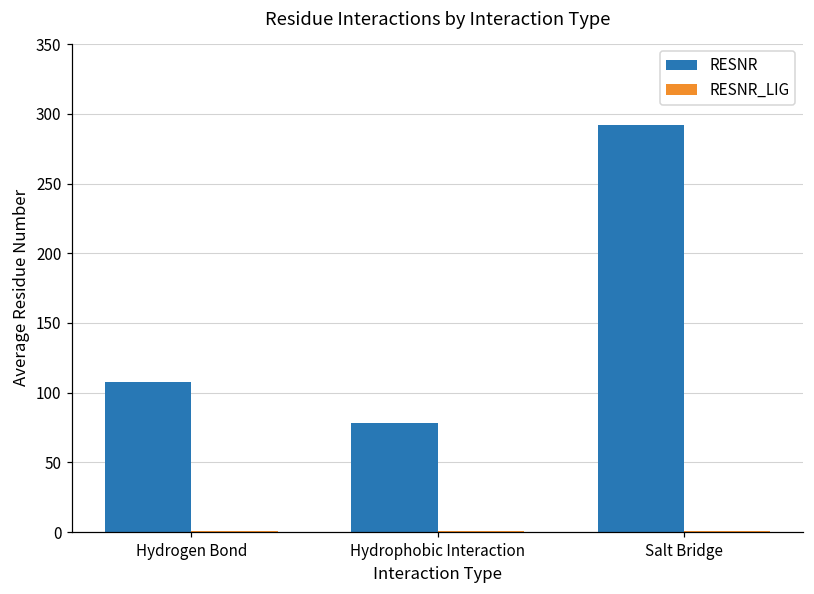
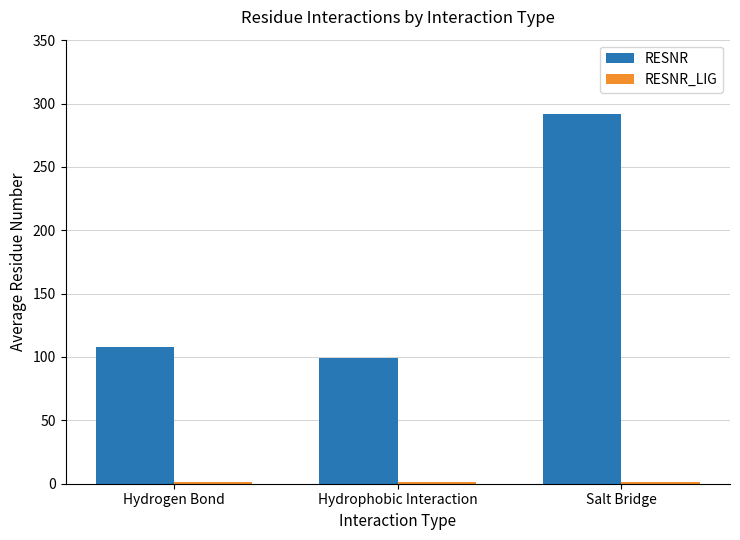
  {
    "RESNR": {
      "Hydrogen Bond": 108,
-     "Hydrophobic Interaction": 78,
+     "Hydrophobic Interaction": 99,
      "Salt Bridge": 292
    }
  }
